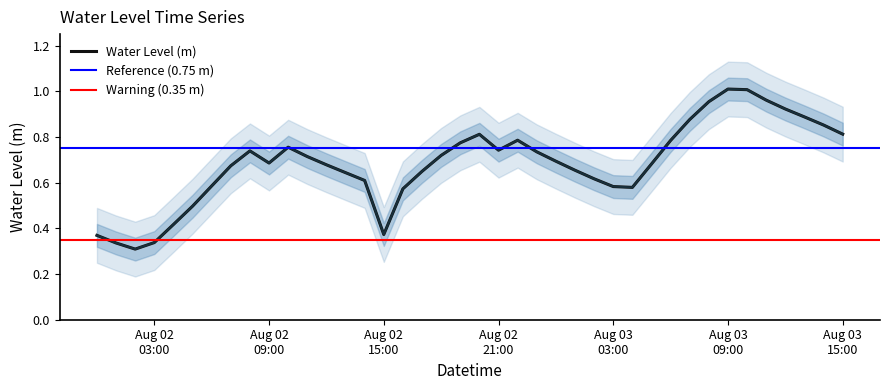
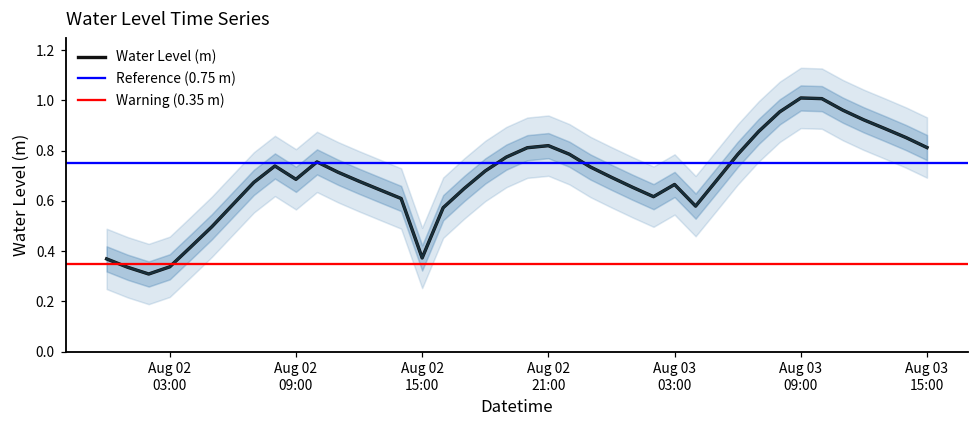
  {
    "Water Level (m)": {
      "Aug 02 03:00": 0.34,
      "Aug 02 09:00": 0.69,
      "Aug 02 15:00": 0.37,
-     "Aug 02 21:00": 0.74,
-     "Aug 03 03:00": 0.58,
+     "Aug 02 21:00": 0.82,
+     "Aug 03 03:00": 0.67,
      "Aug 03 09:00": 1.01,
      "Aug 03 15:00": 0.81
    }
  }
